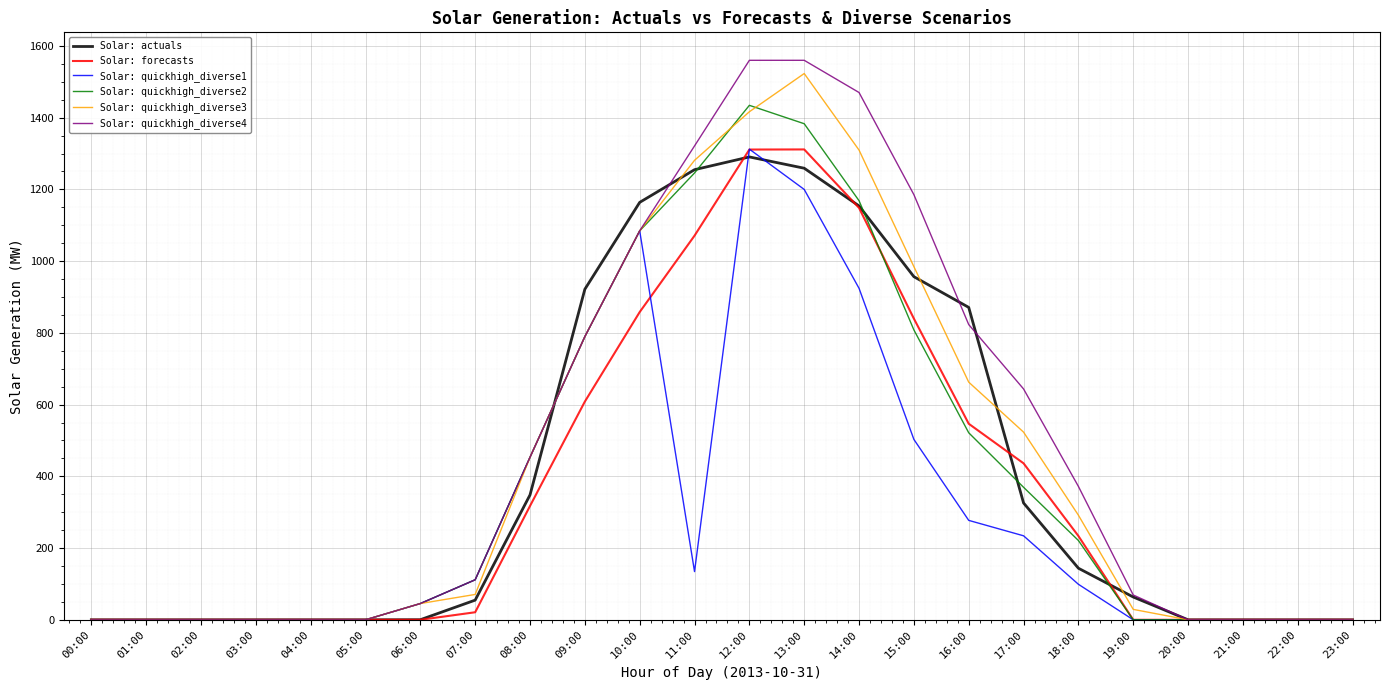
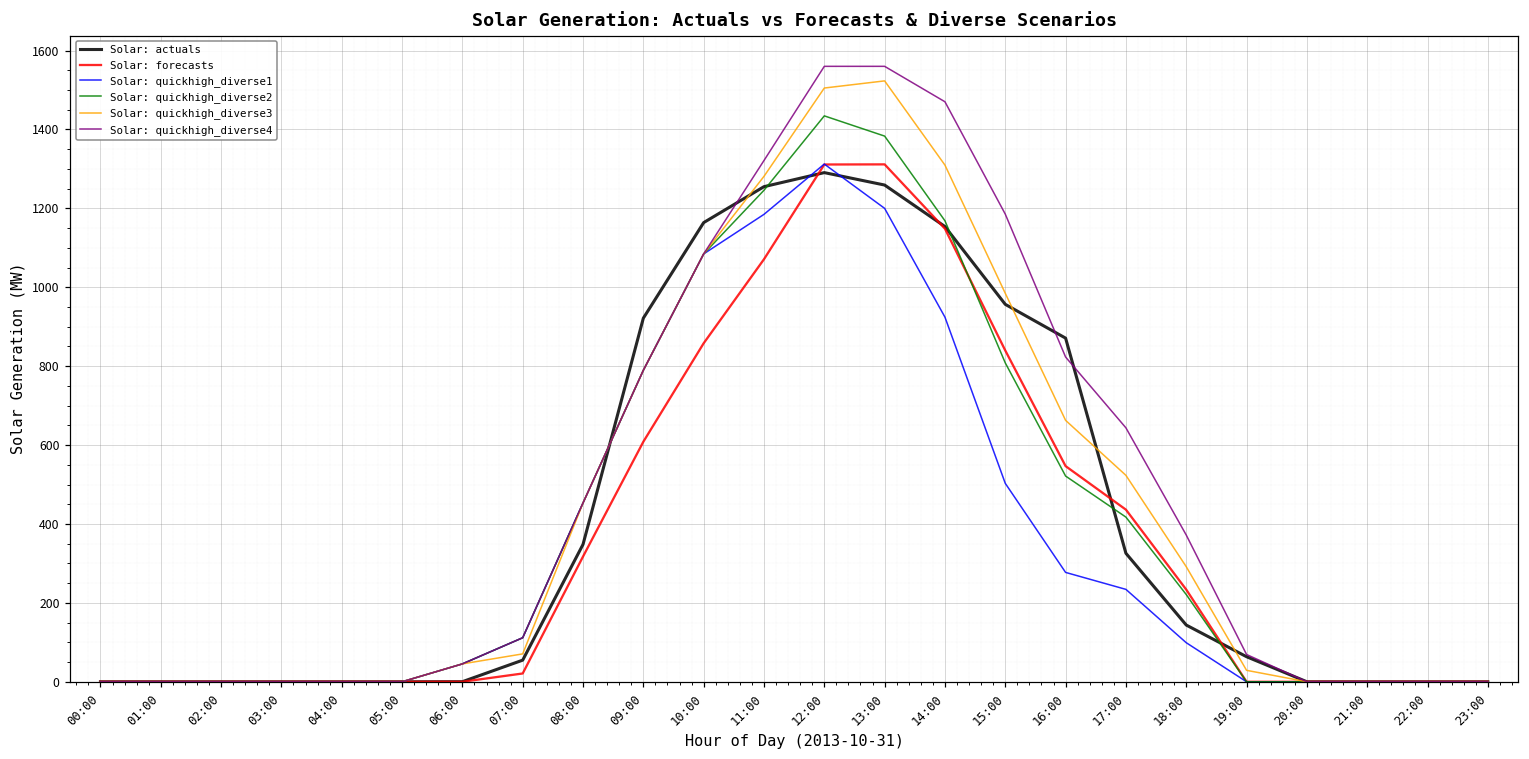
  {
    "Solar: actuals": {
      "07:00": 50,
      "08:00": 350,
      "09:00": 920,
      "10:00": 1160,
      "11:00": 1250,
      "12:00": 1290,
      "13:00": 1260,
      "15:00": 960,
      "16:00": 870,
      "17:00": 330,
      "18:00": 140
    },
    "Solar: forecasts": {
      "07:00": 20,
      "08:00": 320,
      "09:00": 610,
      "10:00": 860,
      "11:00": 1070,
      "13:00": 1310,
      "15:00": 840,
      "16:00": 550,
      "17:00": 440,
      "18:00": 230
    },
    "Solar: quickhigh_diverse1": {
-     "11:00": 130,
+     "11:00": 1180,
      "13:00": 1200,
      "14:00": 920,
      "15:00": 500,
      "16:00": 280,
      "17:00": 230,
      "18:00": 100
    },
    "Solar: quickhigh_diverse2": {
      "11:00": 1250,
      "12:00": 1430,
      "13:00": 1380,
      "14:00": 1170,
      "15:00": 810,
      "16:00": 520,
-     "17:00": 370,
+     "17:00": 420,
      "18:00": 220
    },
    "Solar: quickhigh_diverse3": {
      "07:00": 70,
      "11:00": 1280,
-     "12:00": 1420,
+     "12:00": 1510,
      "13:00": 1520,
      "14:00": 1310,
      "15:00": 980,
      "16:00": 660,
      "17:00": 520,
      "18:00": 290,
      "19:00": 30
    },
    "Solar: quickhigh_diverse4": {
      "11:00": 1320,
      "12:00": 1560,
      "13:00": 1560,
      "14:00": 1470,
      "15:00": 1190,
      "16:00": 820,
      "17:00": 640,
      "18:00": 370
    }
  }
